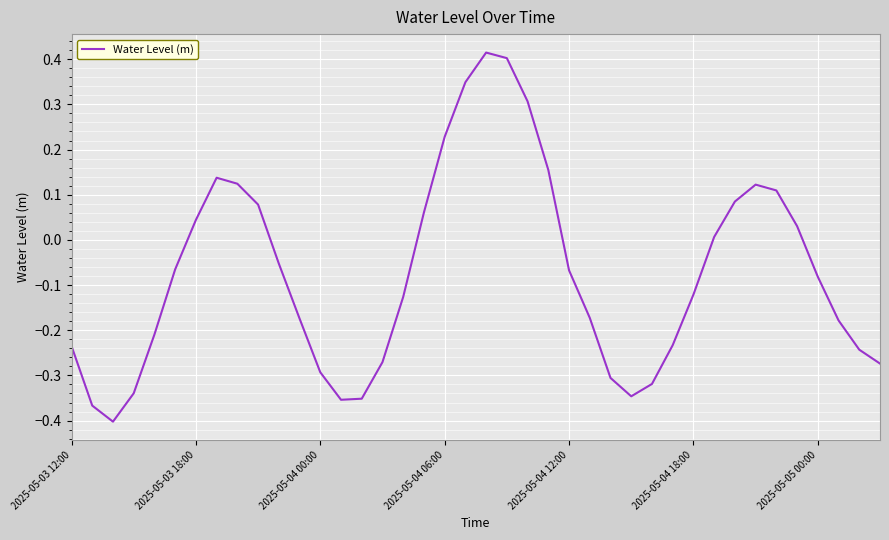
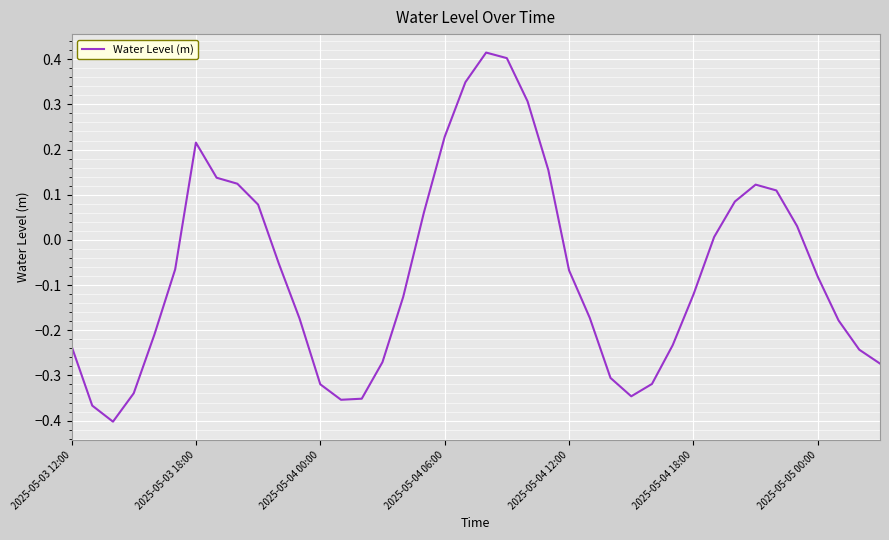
  {
    "2025-05-03 12:00": -0.24,
-   "2025-05-03 18:00": 0.04,
-   "2025-05-04 00:00": -0.29,
+   "2025-05-03 18:00": 0.22,
+   "2025-05-04 00:00": -0.32,
    "2025-05-04 06:00": 0.23,
    "2025-05-04 12:00": -0.07,
    "2025-05-04 18:00": -0.12,
    "2025-05-05 00:00": -0.08
  }
